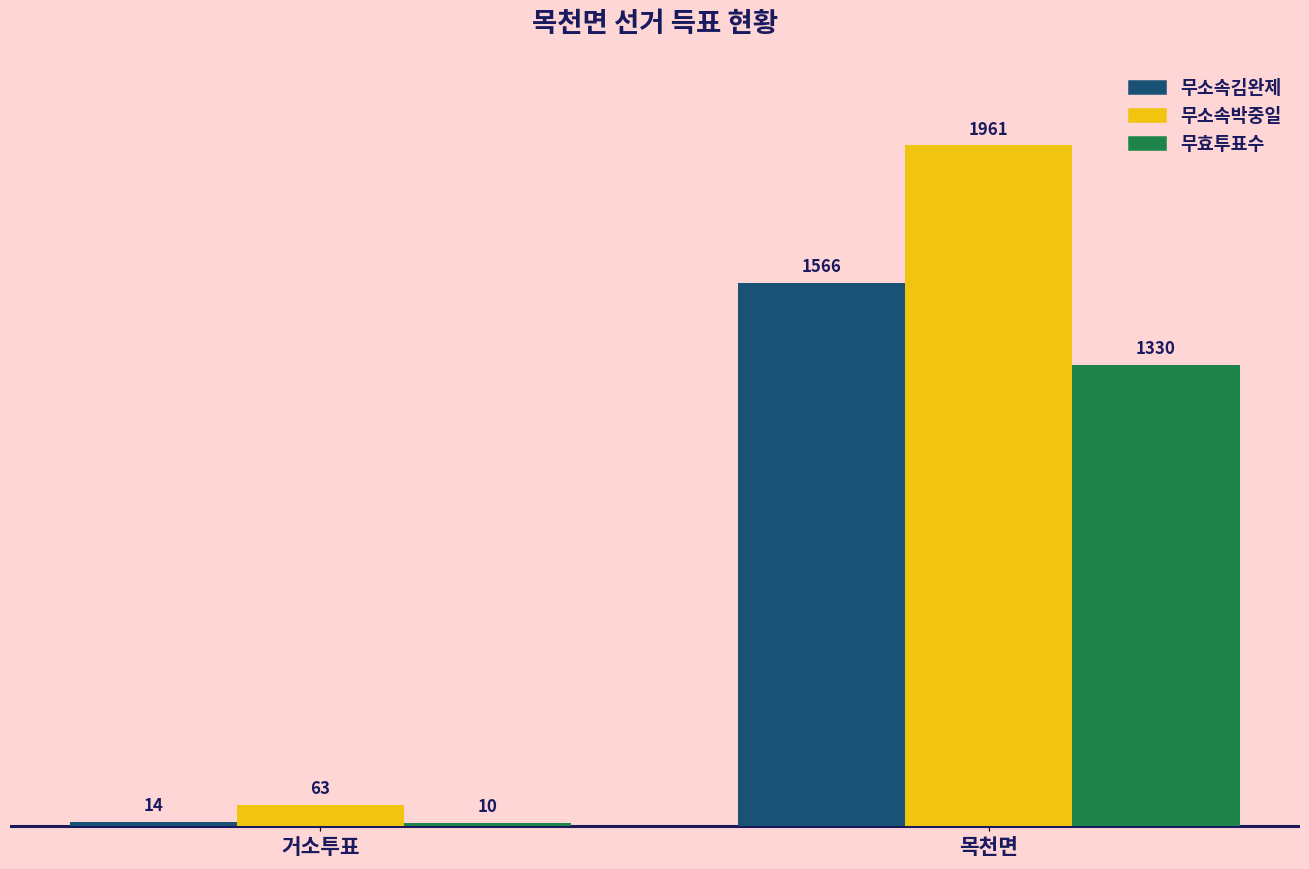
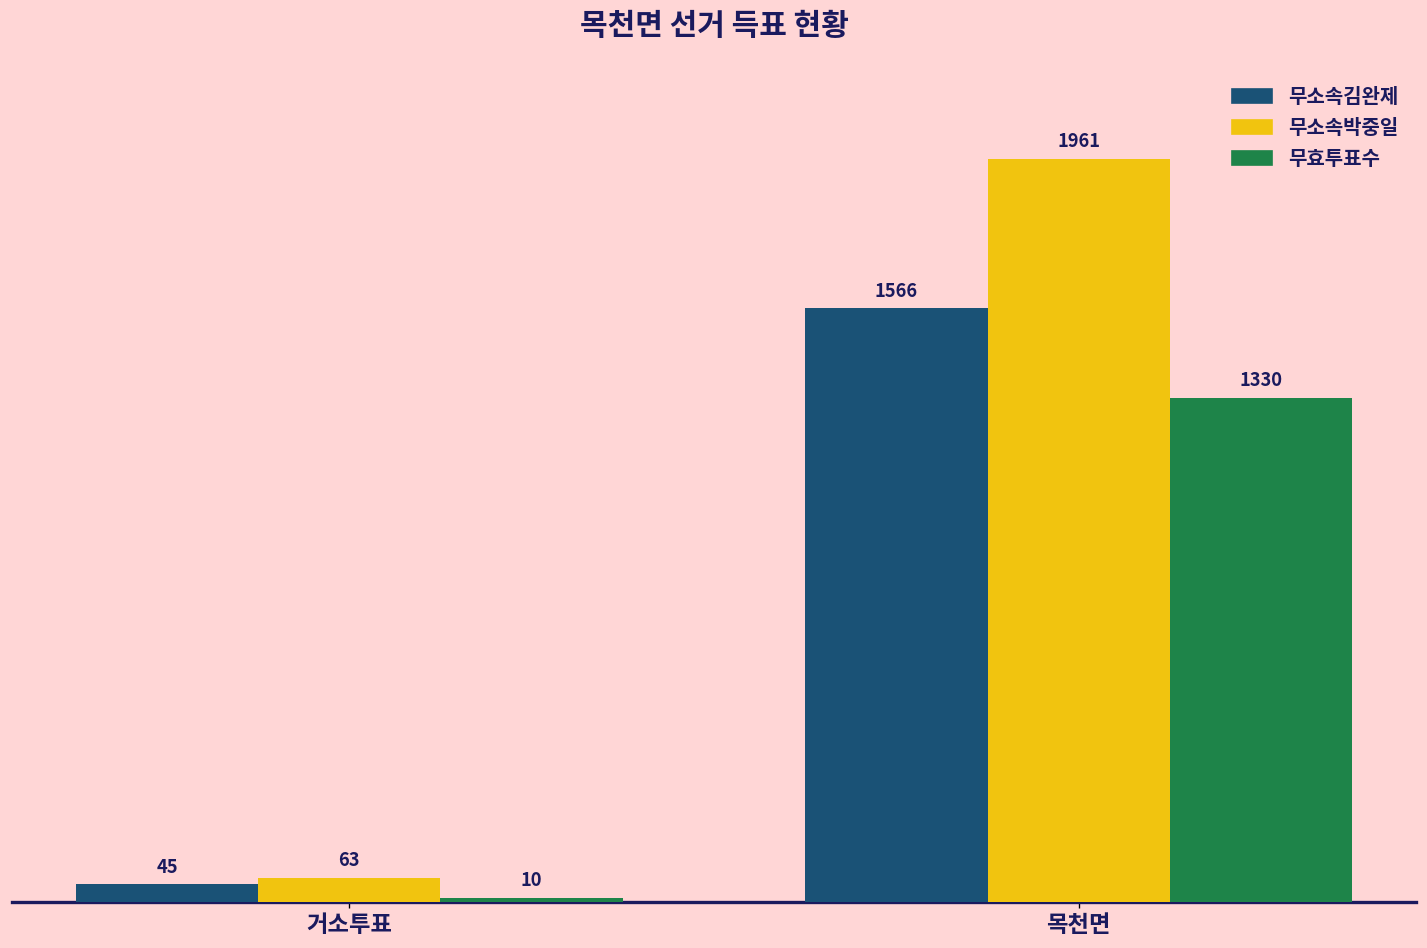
  {
    "무소속김완제": {
-     "거소투표": 14,
+     "거소투표": 45,
      "목천면": 1566
    },
    "무소속박중일": {
      "거소투표": 63,
      "목천면": 1961
    },
    "무효투표수": {
      "거소투표": 10,
      "목천면": 1330
    }
  }
